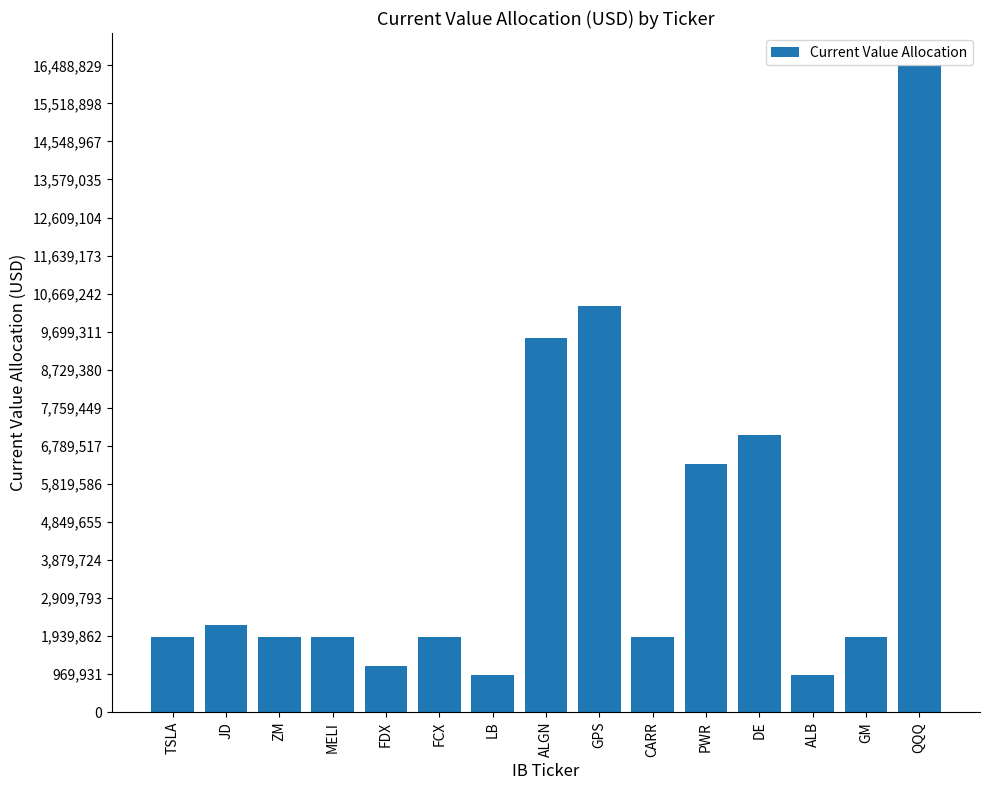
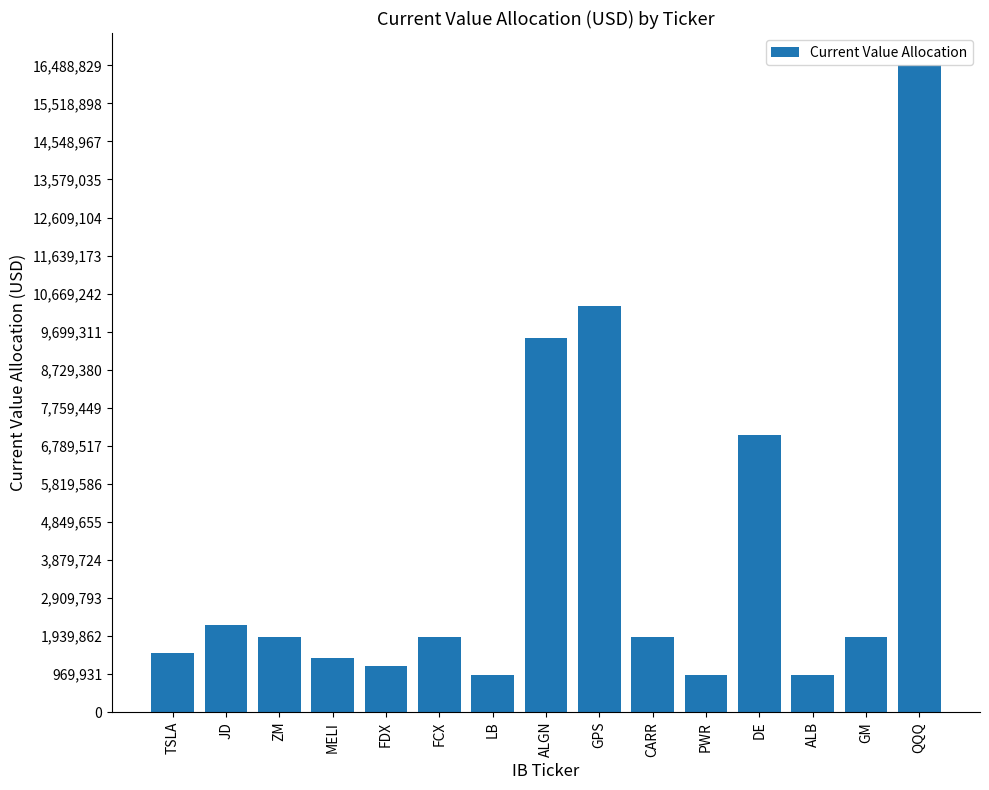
  {
-   "TSLA": "1,900,000",
+   "TSLA": "1,500,000",
    "JD": "2,200,000",
    "ZM": "1,900,000",
-   "MELI": "1,900,000",
+   "MELI": "1,400,000",
    "FDX": "1,200,000",
    "FCX": "1,900,000",
    "LB": "1,000,000",
    "ALGN": "9,500,000",
    "GPS": "10,400,000",
    "CARR": "1,900,000",
-   "PWR": "6,300,000",
+   "PWR": "1,000,000",
    "DE": "7,100,000",
    "ALB": "1,000,000",
    "GM": "1,900,000",
    "QQQ": "16,500,000"
  }
